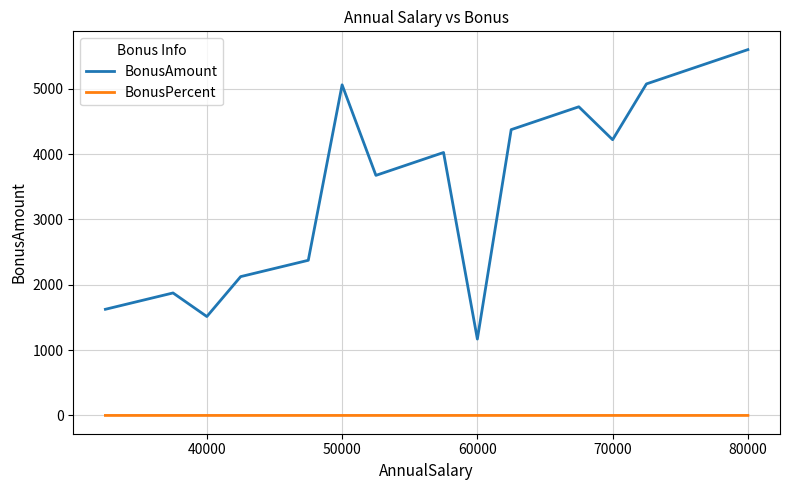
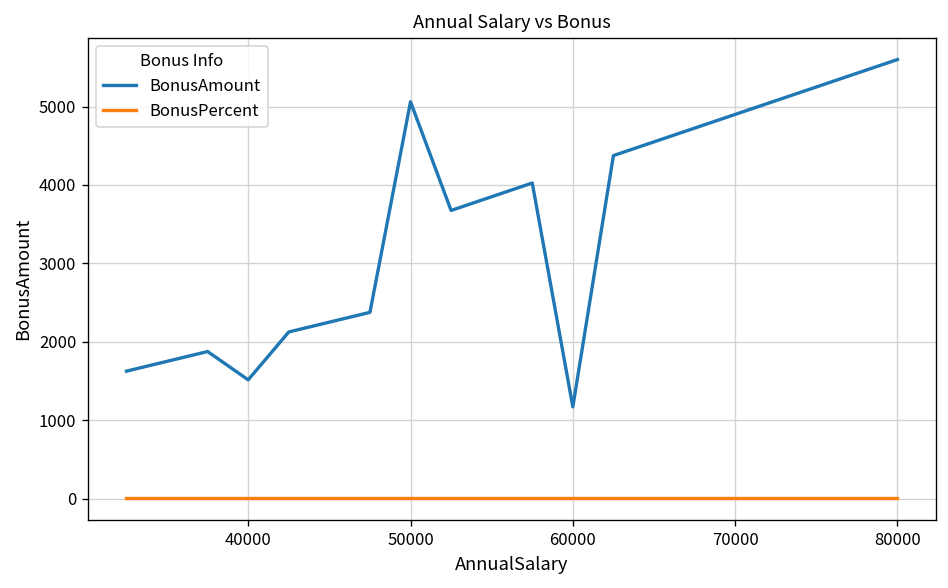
  {
    "BonusAmount": {
      "40000": 1500,
      "50000": 5100,
      "60000": 1200,
-     "70000": 4200,
+     "70000": 4900,
      "80000": 5600
    },
    "BonusPercent": {
      "40000": 0,
      "50000": 0,
      "60000": 0,
      "70000": 0,
      "80000": 0
    }
  }
